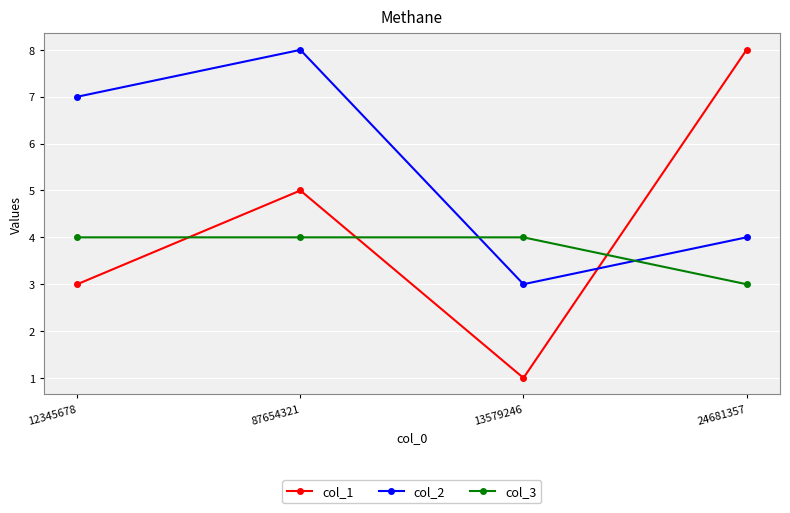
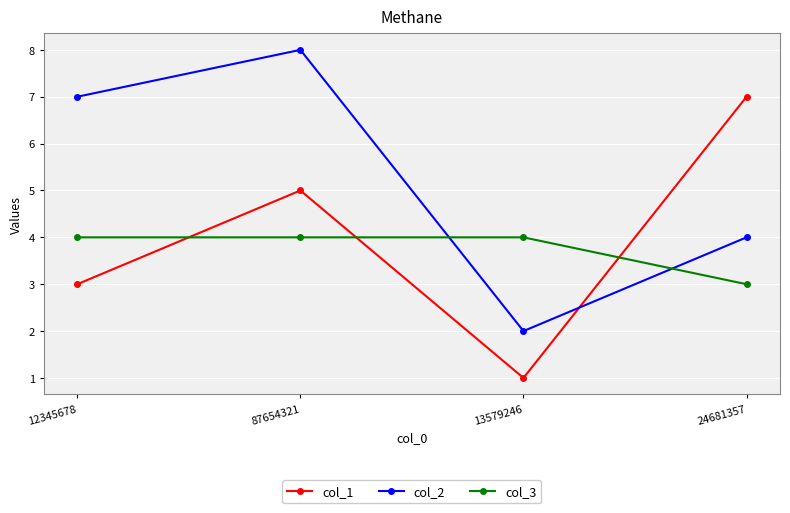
  {
    "col_1": {
      "12345678": 3,
      "87654321": 5,
      "13579246": 1,
-     "24681357": 8
+     "24681357": 7
    },
    "col_2": {
      "12345678": 7,
      "87654321": 8,
-     "13579246": 3,
+     "13579246": 2,
      "24681357": 4
    },
    "col_3": {
      "12345678": 4,
      "87654321": 4,
      "13579246": 4,
      "24681357": 3
    }
  }
